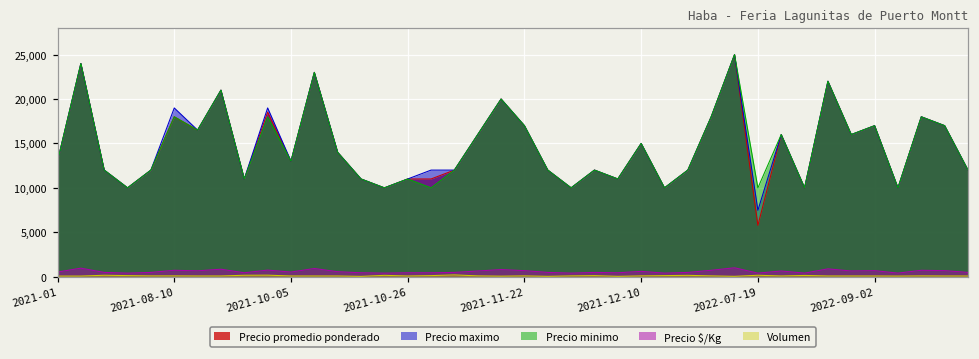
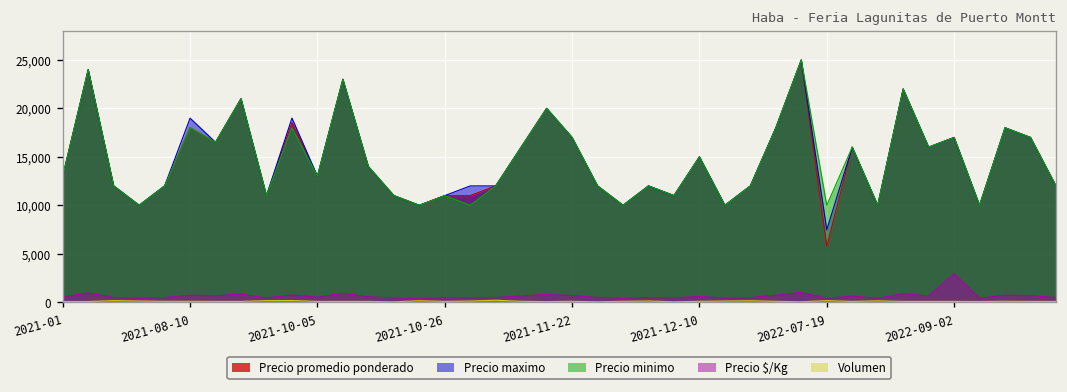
  {
    "Precio promedio ponderado": {
      "2022-07-19": "6,000"
    },
    "Precio maximo": {
      "2021-08-10": "19,000",
      "2022-07-19": "7,000"
    },
    "Precio minimo": {
      "2022-07-19": "10,000"
    },
    "Precio $/Kg": {
      "2021-01": "1,000",
      "2021-08-10": "1,000",
      "2021-10-05": "1,000",
      "2021-10-26": "0",
      "2021-11-22": "1,000",
      "2021-12-10": "1,000",
-     "2022-09-02": "1,000"
+     "2022-09-02": "3,000"
    },
    "Volumen": {
      "2021-01": "0",
      "2021-08-10": "0",
      "2021-10-05": "0",
      "2021-10-26": "0",
      "2021-11-22": "0",
      "2021-12-10": "0",
      "2022-09-02": "0"
    }
  }
